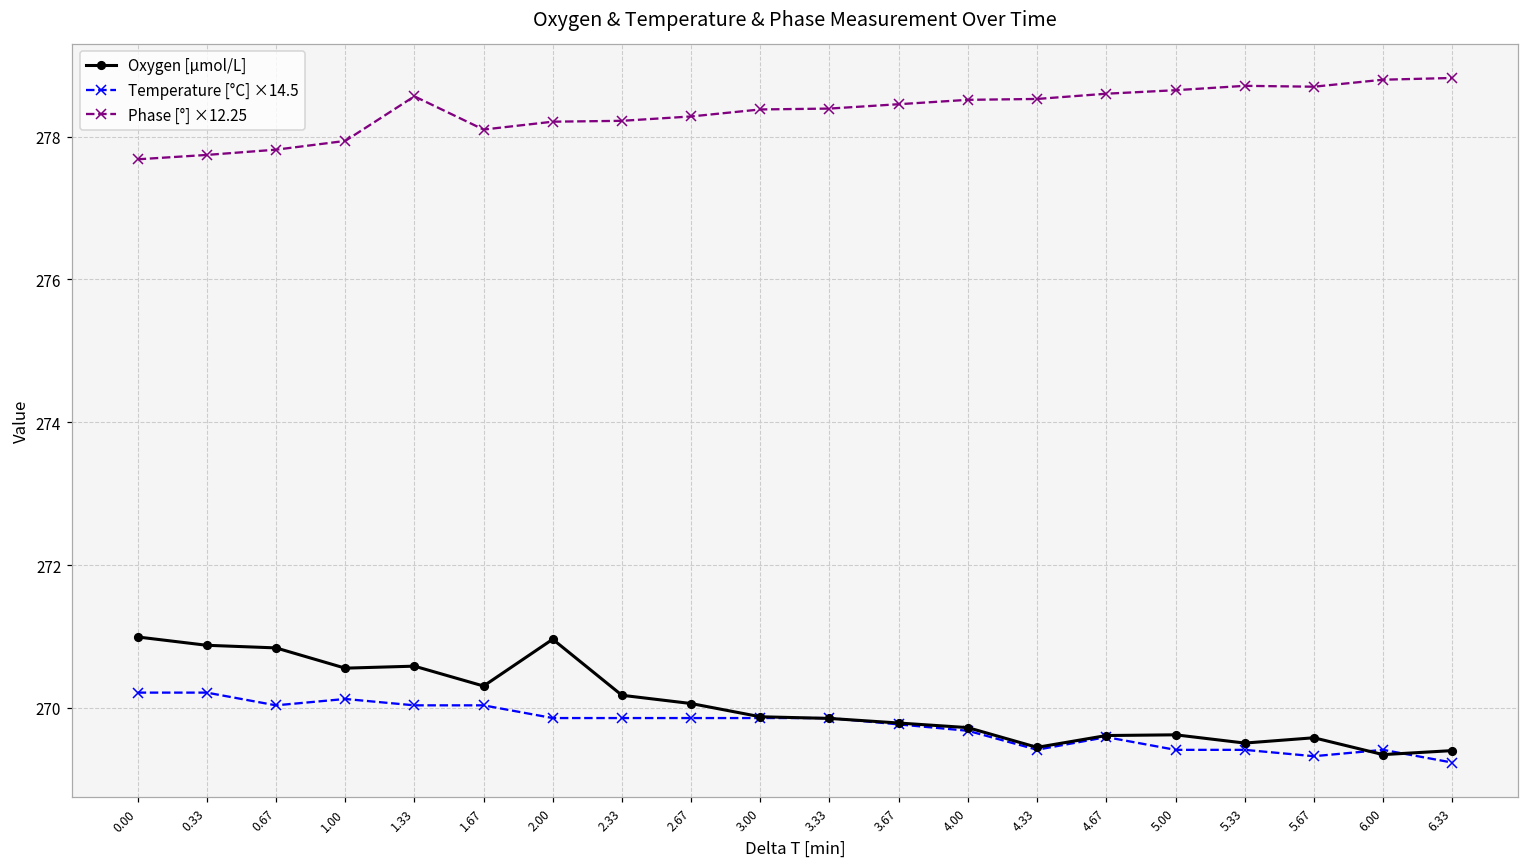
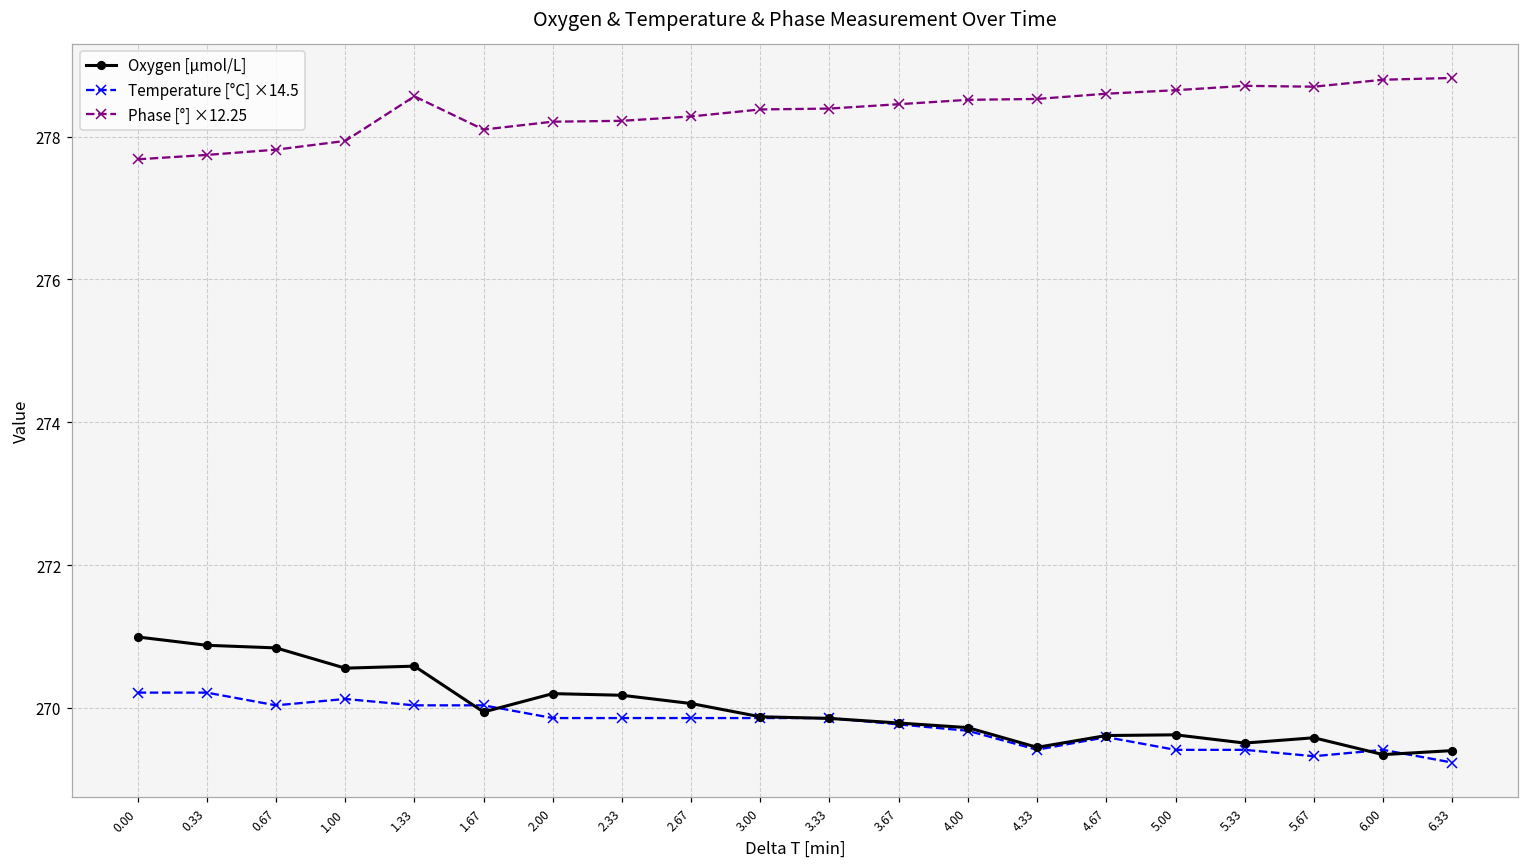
  {
    "Oxygen [μmol/L]": {
      "0.00": 271.0,
      "0.33": 270.9,
      "0.67": 270.8,
      "1.00": 270.6,
      "1.33": 270.6,
-     "1.67": 270.3,
-     "2.00": 271.0,
+     "1.67": 269.9,
+     "2.00": 270.2,
      "2.33": 270.2,
      "2.67": 270.1,
      "4.00": 269.7,
      "5.00": 269.6,
      "5.33": 269.5,
      "5.67": 269.6,
      "6.00": 269.3,
      "6.33": 269.4
    },
    "Temperature [°C] ×14.5": {
      "0.00": 270.2,
      "0.33": 270.2,
      "0.67": 270.0,
      "1.00": 270.1,
      "1.33": 270.0,
      "1.67": 270.0,
      "2.00": 269.9,
      "2.33": 269.9,
      "2.67": 269.9,
      "4.00": 269.7,
      "5.00": 269.4,
      "5.33": 269.4,
      "5.67": 269.3,
      "6.00": 269.4,
      "6.33": 269.2
    },
    "Phase [°] ×12.25": {
      "0.00": 277.7,
      "0.33": 277.7,
      "0.67": 277.8,
      "1.00": 277.9,
      "1.33": 278.6,
      "1.67": 278.1,
      "2.00": 278.2,
      "2.33": 278.2,
      "2.67": 278.3,
      "3.00": 278.4,
      "3.33": 278.4,
      "3.67": 278.5,
      "4.00": 278.5,
      "4.33": 278.5,
      "4.67": 278.6,
      "5.00": 278.7,
      "5.33": 278.7,
      "5.67": 278.7,
      "6.00": 278.8,
      "6.33": 278.8
    }
  }
